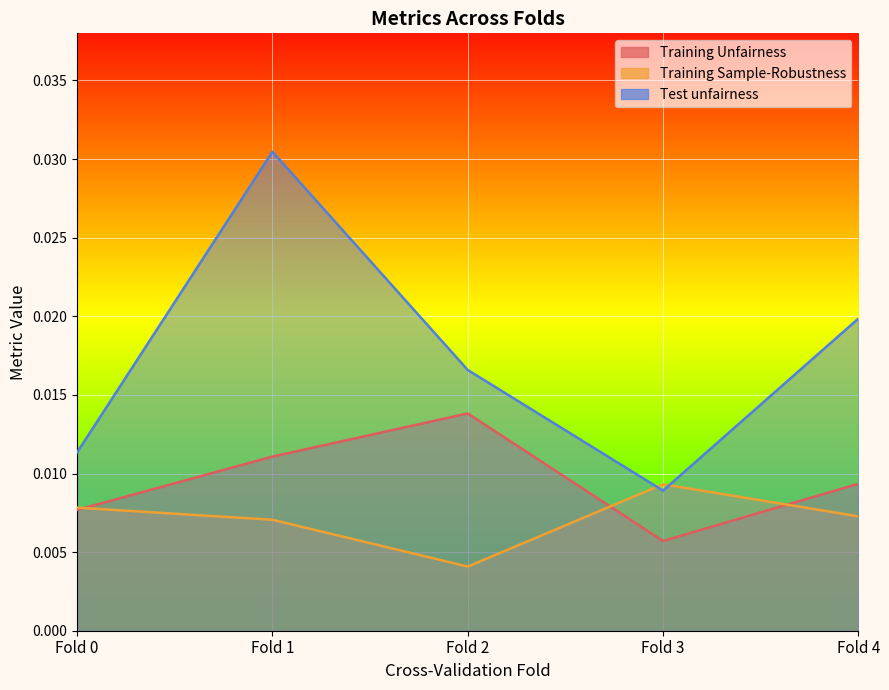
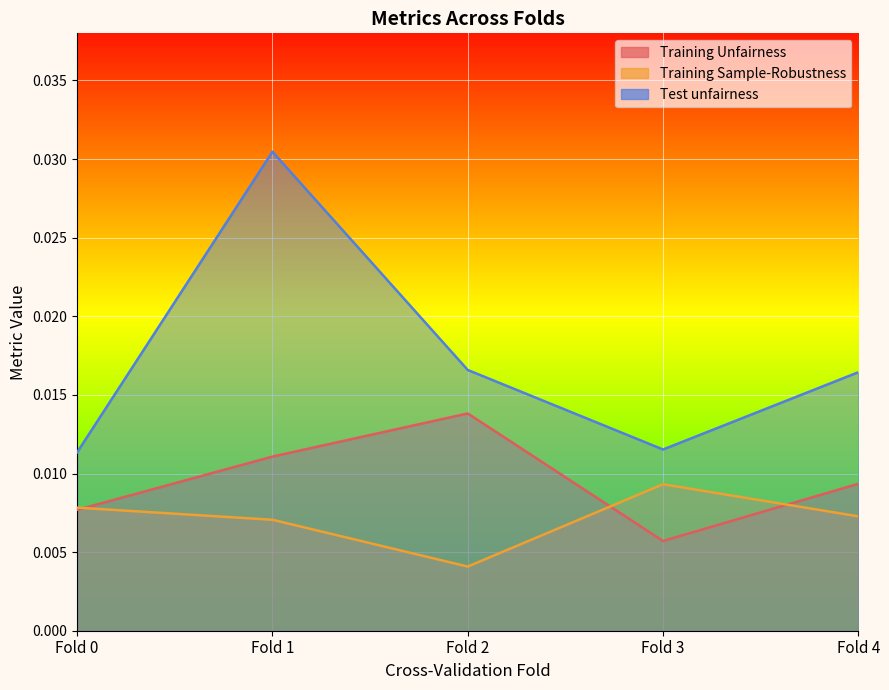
  {
    "Test unfairness": {
      "Fold 0": 0.0113,
      "Fold 1": 0.0305,
      "Fold 2": 0.0166,
-     "Fold 3": 0.0089,
-     "Fold 4": 0.0199
+     "Fold 3": 0.0115,
+     "Fold 4": 0.0164
    }
  }
